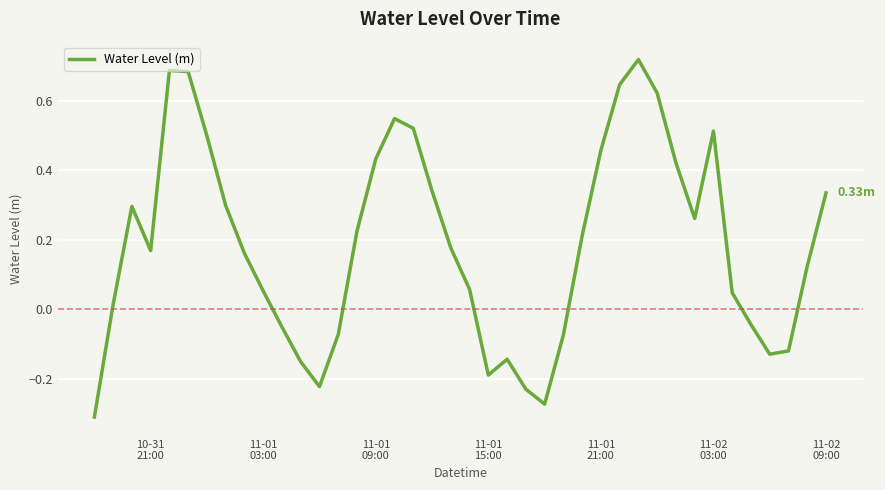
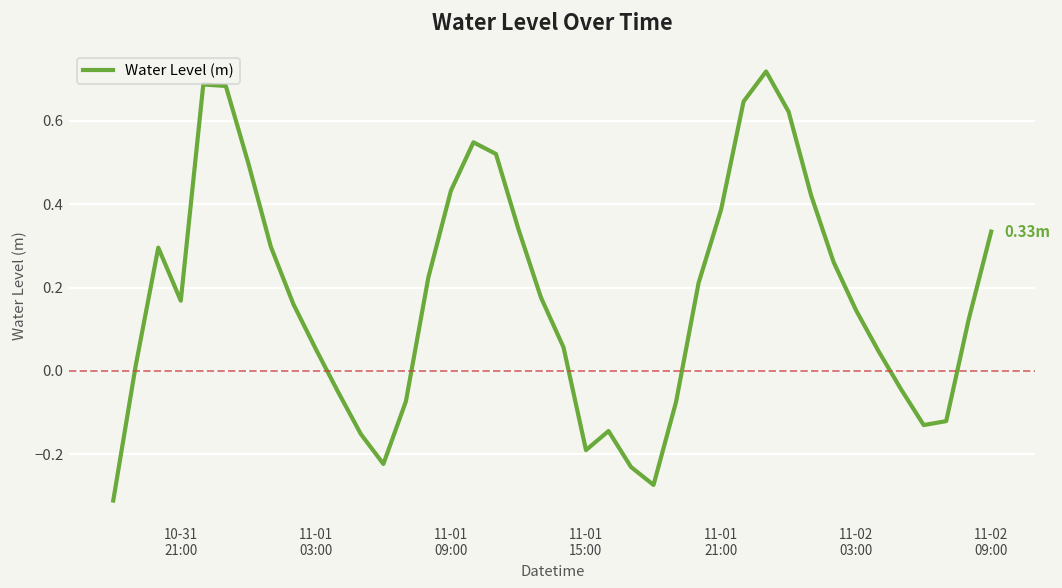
  {
    "10-31 21:00": 0.17,
    "11-01 03:00": 0.05,
    "11-01 09:00": 0.43,
    "11-01 15:00": -0.19,
-   "11-01 21:00": 0.46,
-   "11-02 03:00": 0.51
+   "11-01 21:00": 0.39,
+   "11-02 03:00": 0.15
  }
